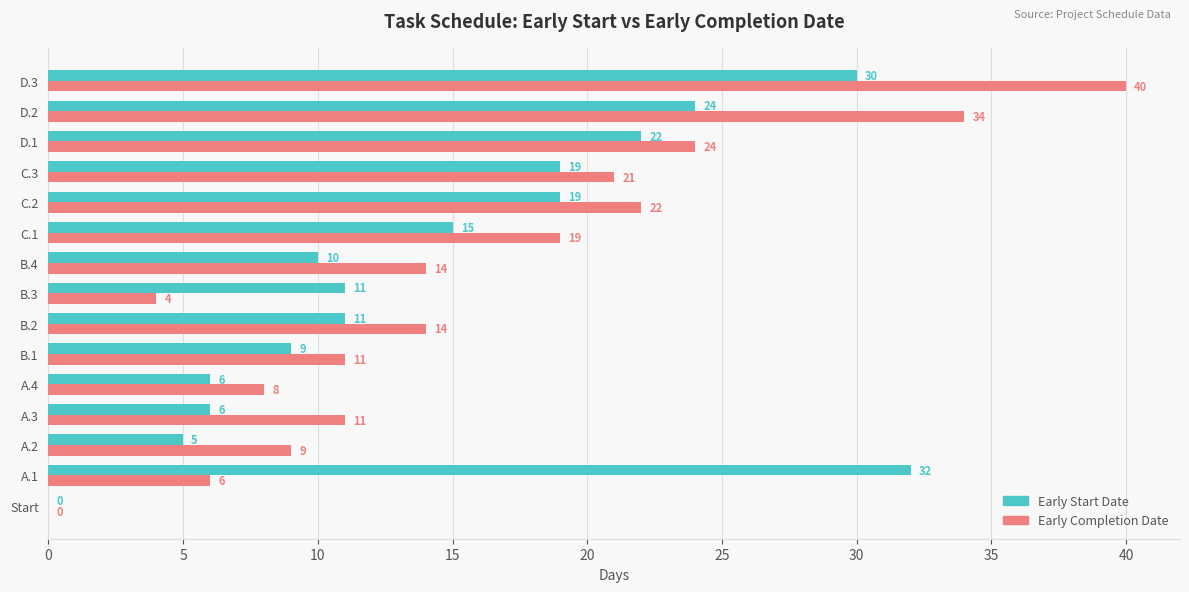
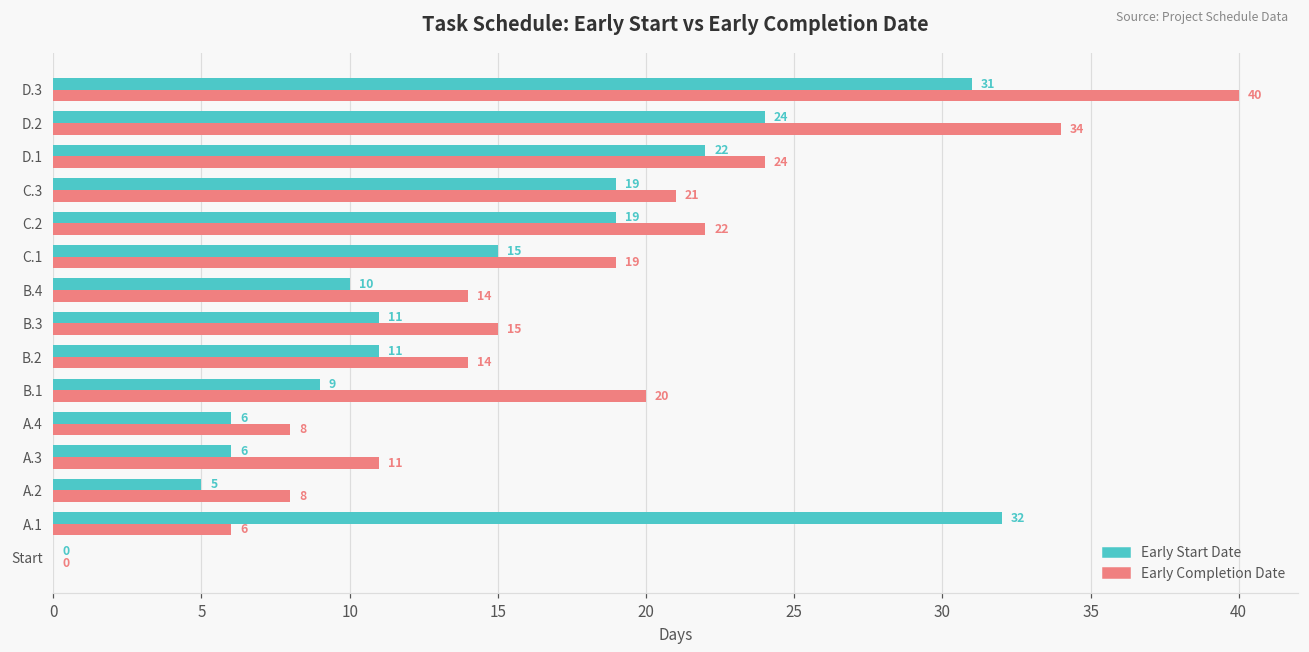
  {
    "Early Start Date": {
-     "D.3": 30,
+     "D.3": 31,
      "D.2": 24,
      "D.1": 22,
      "C.3": 19,
      "C.2": 19,
      "C.1": 15,
      "B.4": 10,
      "B.3": 11,
      "B.2": 11,
      "B.1": 9,
      "A.4": 6,
      "A.3": 6,
      "A.2": 5,
      "A.1": 32
    },
    "Early Completion Date": {
      "D.3": 40,
      "D.2": 34,
      "D.1": 24,
      "C.3": 21,
      "C.2": 22,
      "C.1": 19,
      "B.4": 14,
-     "B.3": 4,
+     "B.3": 15,
      "B.2": 14,
-     "B.1": 11,
+     "B.1": 20,
      "A.4": 8,
      "A.3": 11,
-     "A.2": 9,
+     "A.2": 8,
      "A.1": 6
    }
  }
